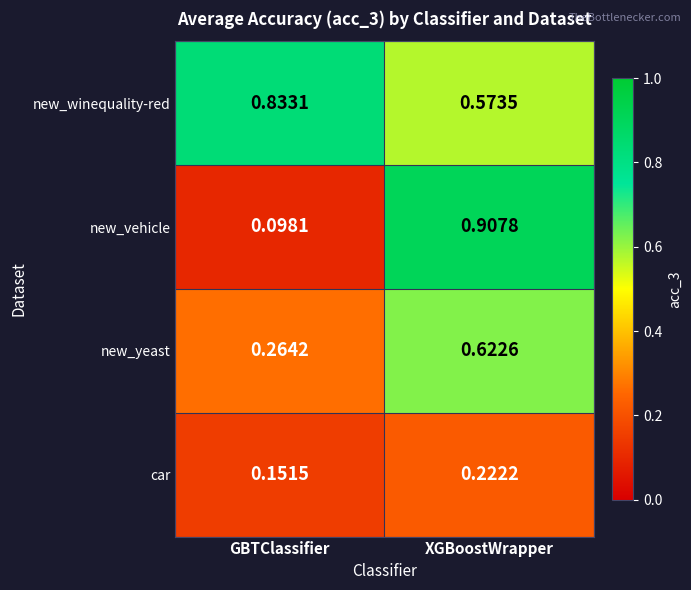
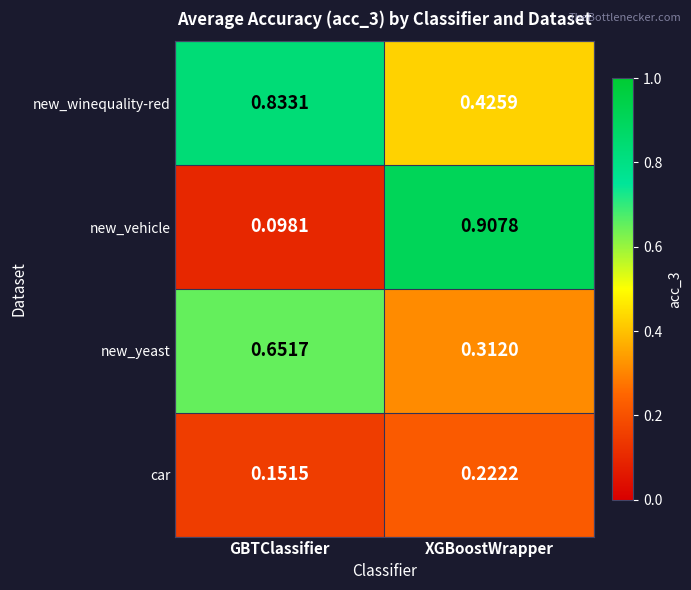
  {
    "new_winequality-red": {
      "GBTClassifier": 0.8331,
-     "XGBoostWrapper": 0.5735
+     "XGBoostWrapper": 0.4259
    },
    "new_vehicle": {
      "GBTClassifier": 0.0981,
      "XGBoostWrapper": 0.9078
    },
    "new_yeast": {
-     "GBTClassifier": 0.2642,
-     "XGBoostWrapper": 0.6226
+     "GBTClassifier": 0.6517,
+     "XGBoostWrapper": 0.3120
    },
    "car": {
      "GBTClassifier": 0.1515,
      "XGBoostWrapper": 0.2222
    }
  }
